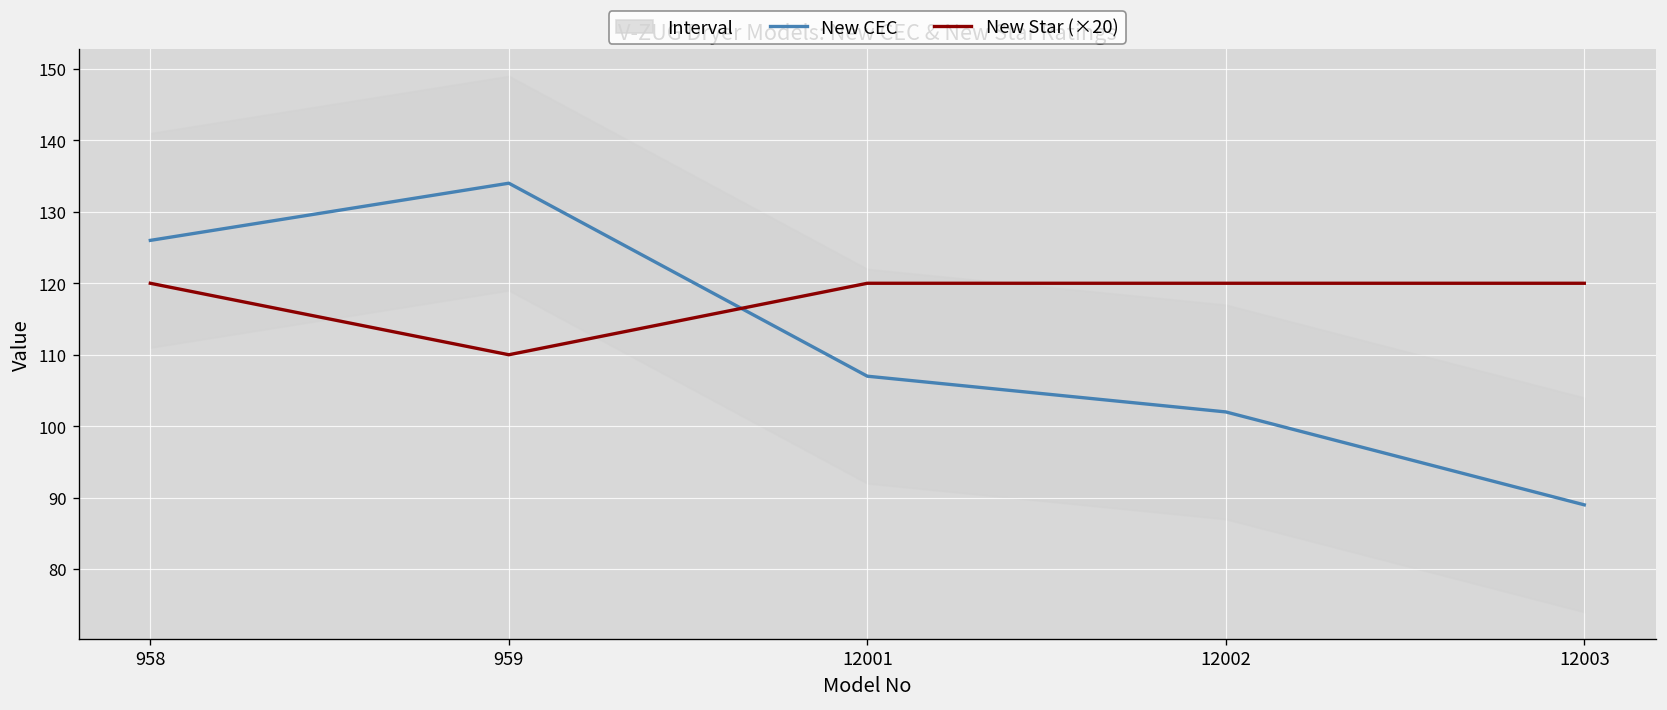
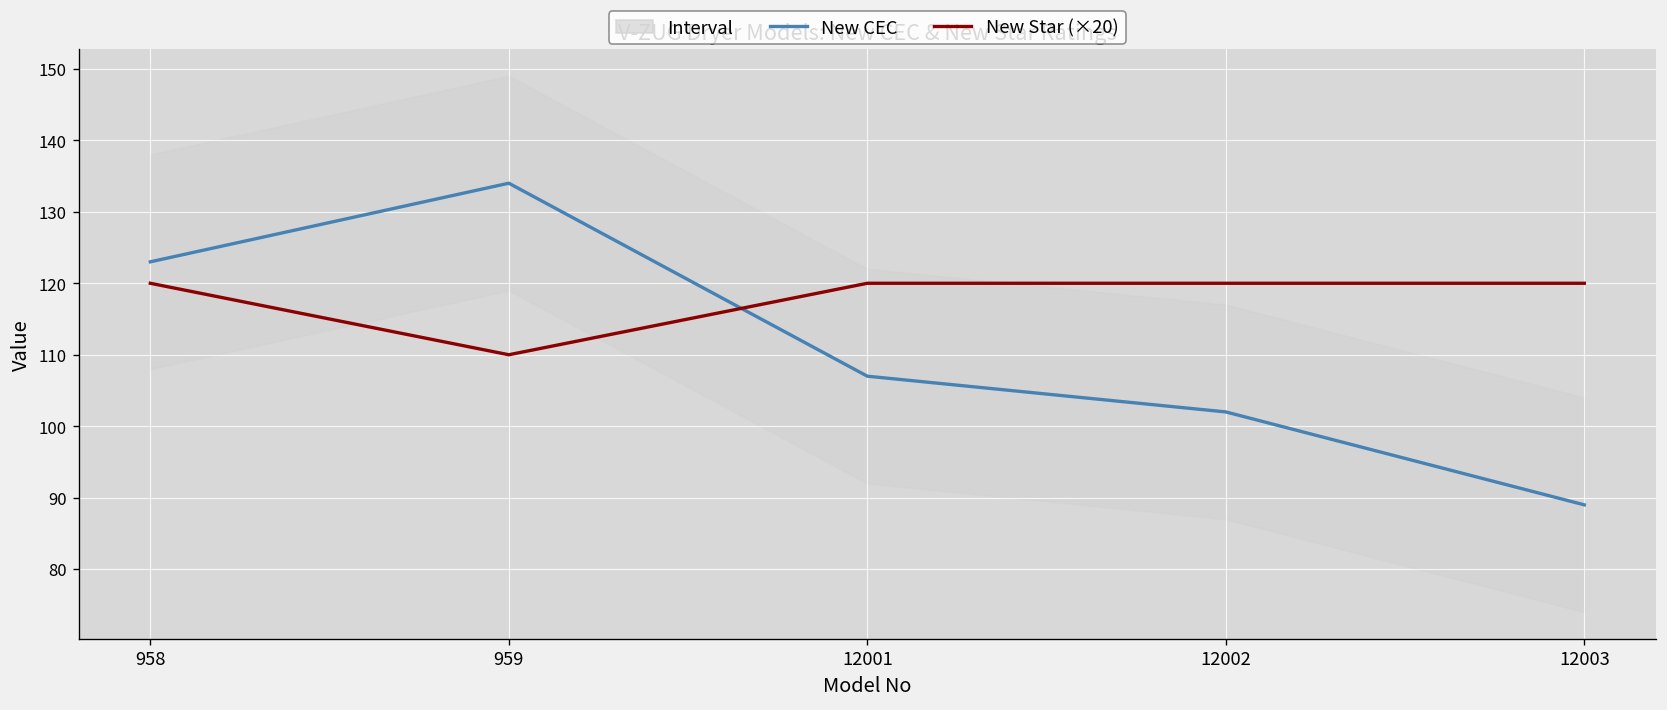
  {
    "New CEC": {
-     "958": 126,
+     "958": 123,
      "959": 134,
      "12001": 107,
      "12002": 102,
      "12003": 89
    },
    "New Star (×20)": {
      "958": 120,
      "959": 110,
      "12001": 120,
      "12002": 120,
      "12003": 120
    }
  }
